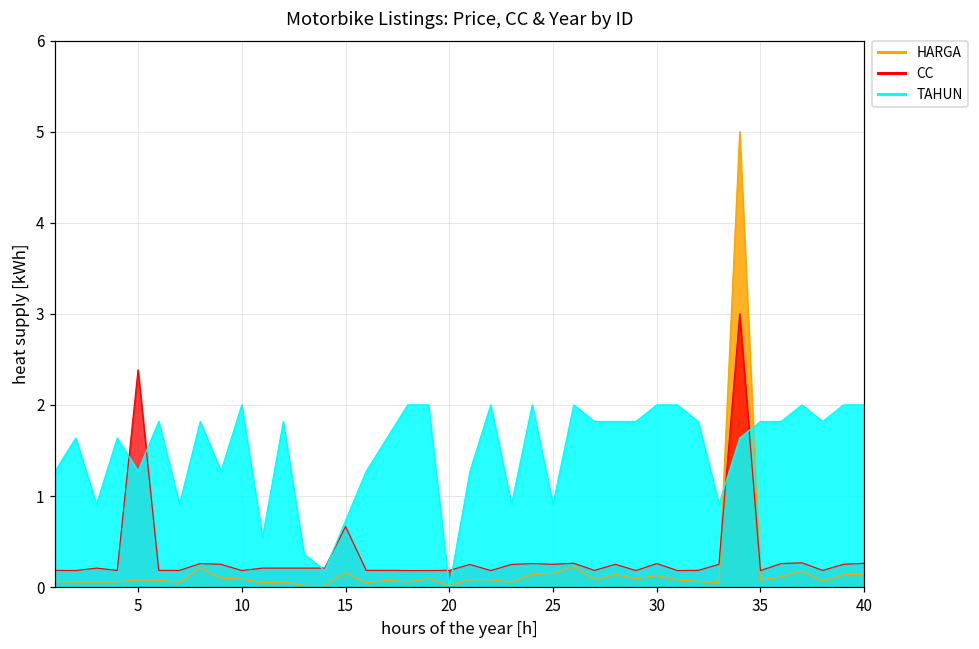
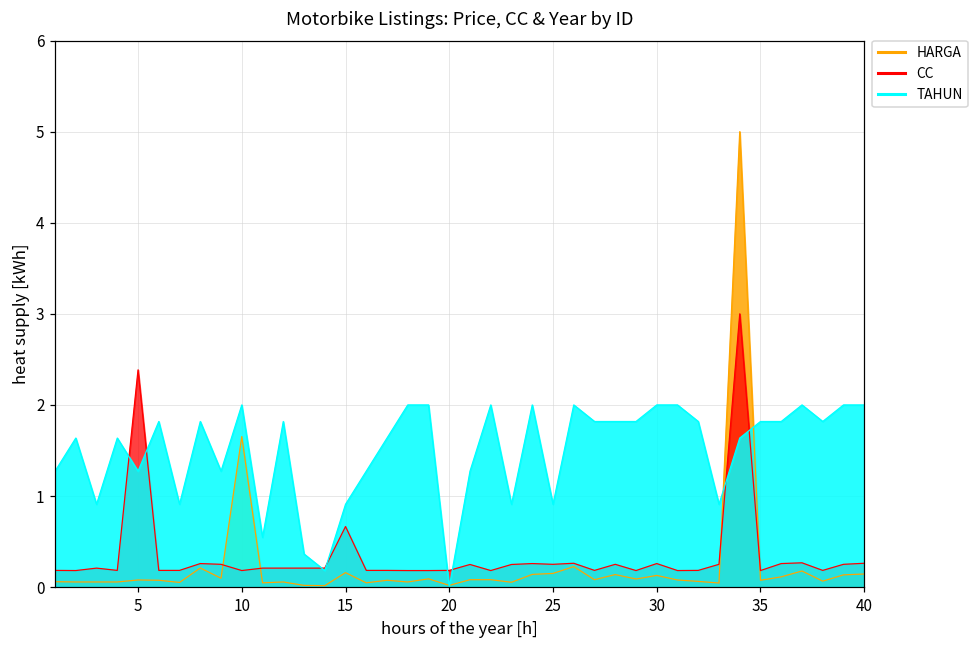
  {
    "HARGA": {
      "5": 0.1,
-     "10": 0.1,
+     "10": 1.7,
      "15": 0.2,
      "25": 0.2,
      "30": 0.1,
      "35": 0.1,
      "40": 0.1
    },
    "CC": {
      "5": 2.4,
      "10": 0.2,
      "15": 0.7,
      "20": 0.2,
      "25": 0.3,
      "30": 0.3,
      "35": 0.2,
      "40": 0.3
    },
    "TAHUN": {
      "5": 1.3,
      "10": 2.0,
-     "15": 0.7,
+     "15": 0.9,
      "25": 0.9,
      "30": 2.0,
      "35": 1.8,
      "40": 2.0
    }
  }
